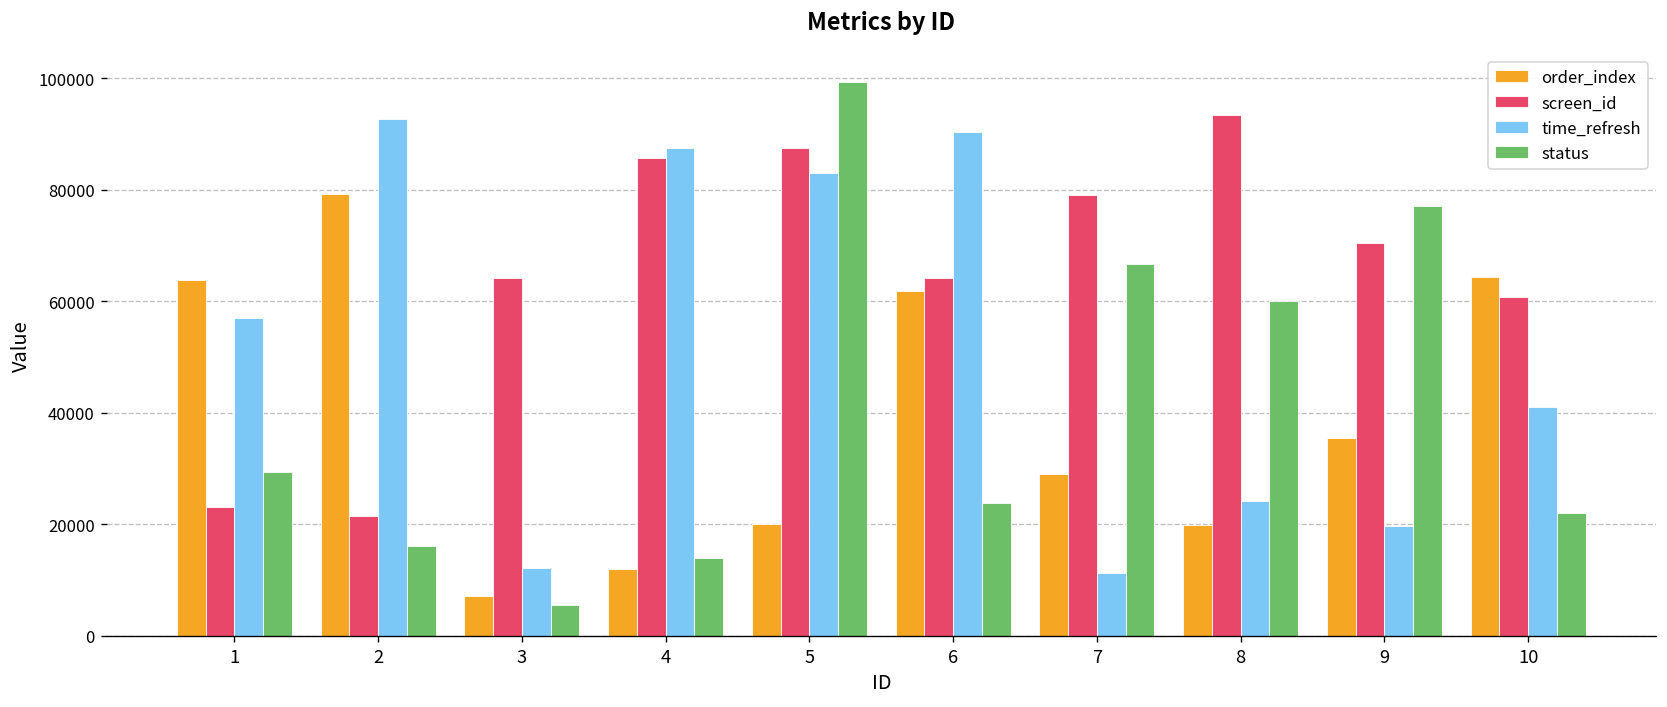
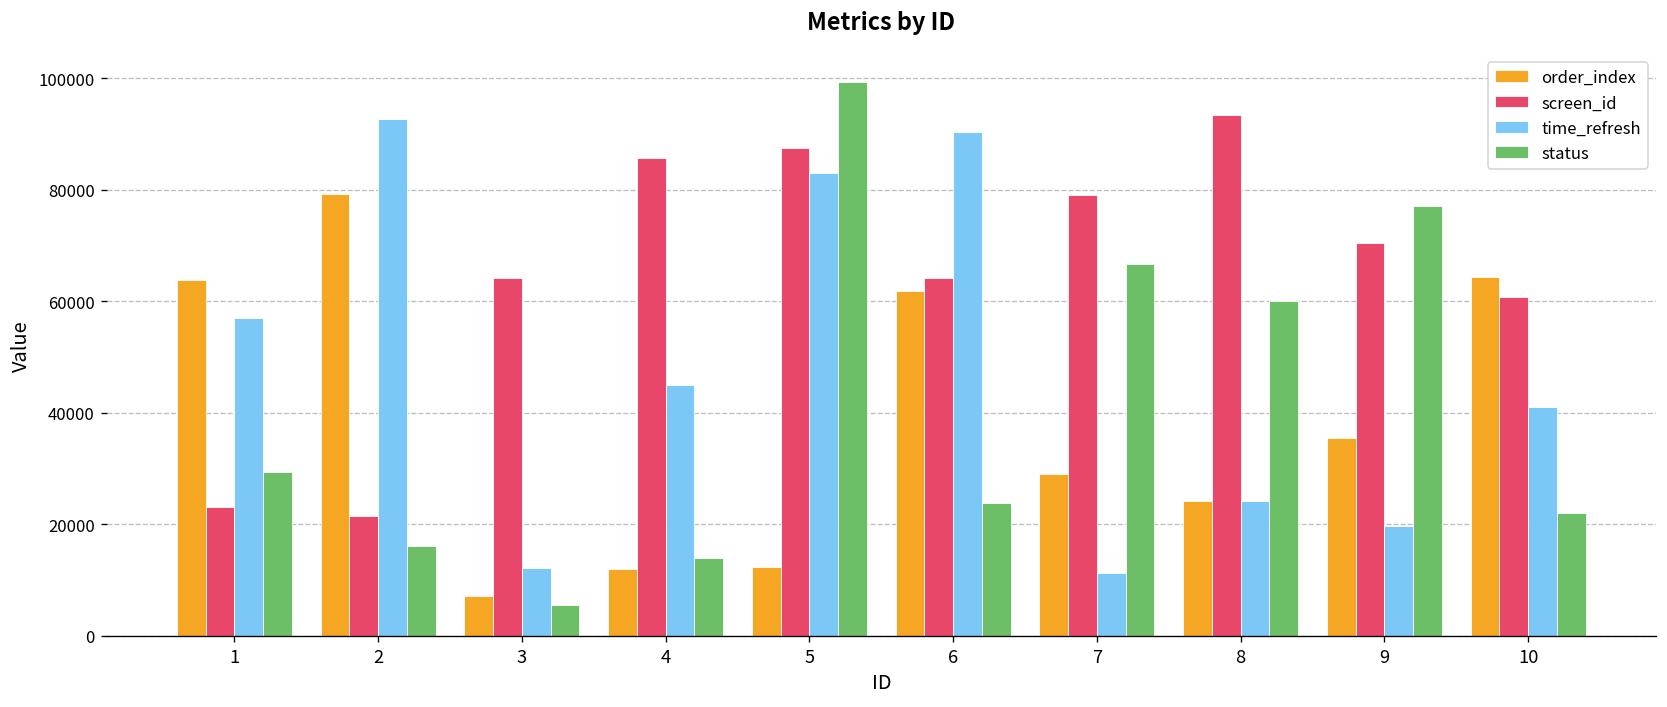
  {
    "order_index": {
      "1": 64000,
      "2": 79000,
      "3": 7000,
      "4": 12000,
-     "5": 20000,
+     "5": 12000,
      "6": 62000,
      "7": 29000,
-     "8": 20000,
+     "8": 24000,
      "9": 35000,
      "10": 64000
    },
    "screen_id": {
      "1": 23000,
      "2": 21000,
      "3": 64000,
      "4": 86000,
      "5": 87000,
      "6": 64000,
      "7": 79000,
      "8": 93000,
      "9": 70000,
      "10": 61000
    },
    "time_refresh": {
      "1": 57000,
      "2": 93000,
      "3": 12000,
-     "4": 87000,
+     "4": 45000,
      "5": 83000,
      "6": 90000,
      "7": 11000,
      "8": 24000,
      "9": 20000,
      "10": 41000
    },
    "status": {
      "1": 29000,
      "2": 16000,
      "3": 6000,
      "4": 14000,
      "5": 99000,
      "6": 24000,
      "7": 67000,
      "8": 60000,
      "9": 77000,
      "10": 22000
    }
  }
